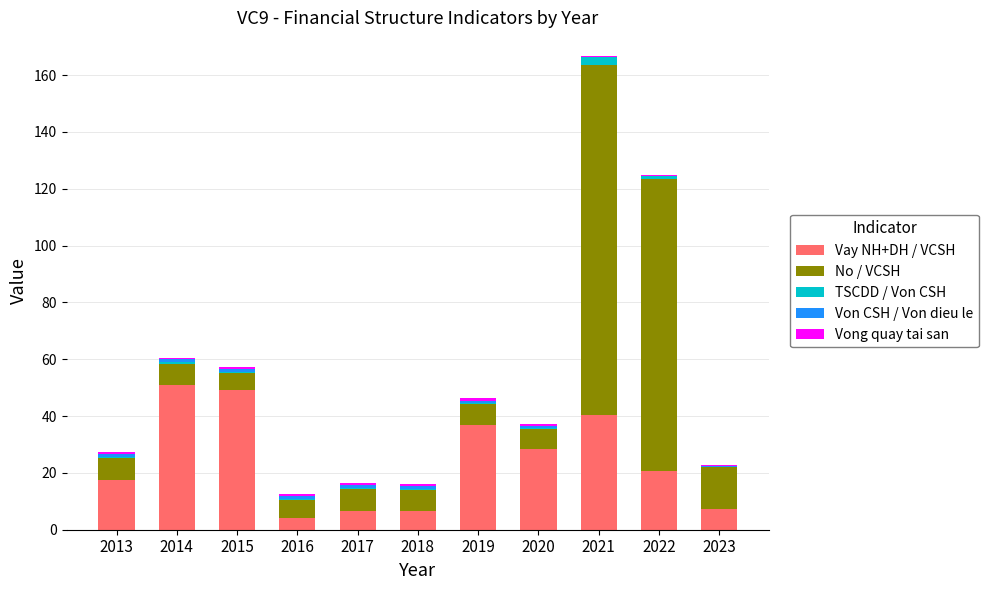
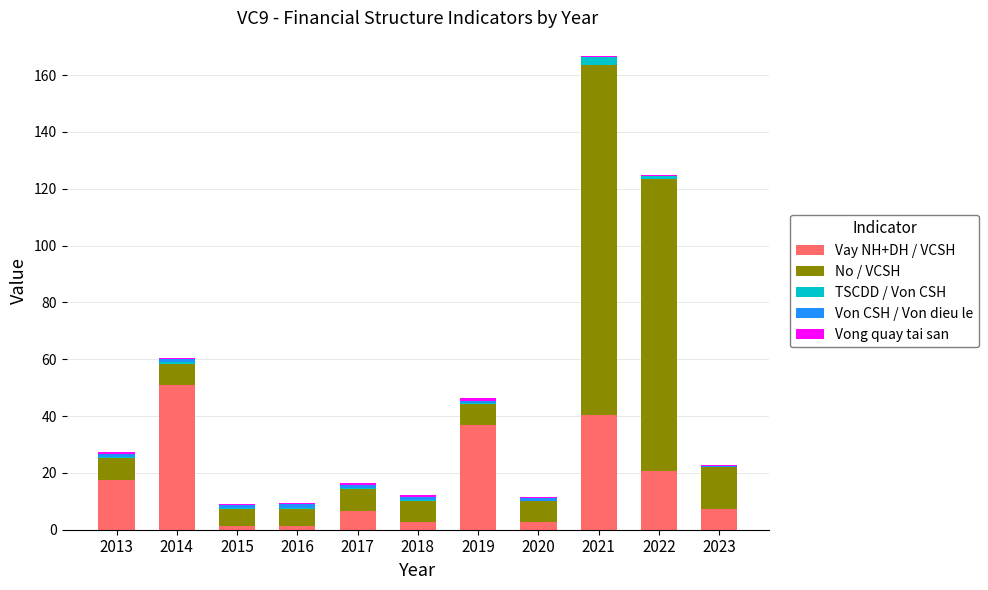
  {
    "Vay NH+DH / VCSH": {
      "2013": 18,
      "2014": 51,
-     "2015": 49,
-     "2016": 4,
+     "2015": 1,
+     "2016": 1,
      "2017": 7,
-     "2018": 7,
+     "2018": 3,
      "2019": 37,
-     "2020": 28,
+     "2020": 3,
      "2021": 40,
      "2022": 21,
      "2023": 7
    },
    "No / VCSH": {
      "2013": 8,
      "2014": 7,
      "2015": 6,
      "2016": 6,
      "2017": 8,
      "2018": 8,
      "2019": 7,
      "2020": 7,
      "2021": 123,
      "2022": 103,
      "2023": 15
    },
    "TSCDD / Von CSH": {
      "2021": 3
    },
    "Von CSH / Von dieu le": {
      "2013": 1,
      "2014": 1,
      "2015": 1,
      "2016": 1,
      "2017": 1,
      "2018": 1,
      "2019": 1,
      "2020": 1
    }
  }
